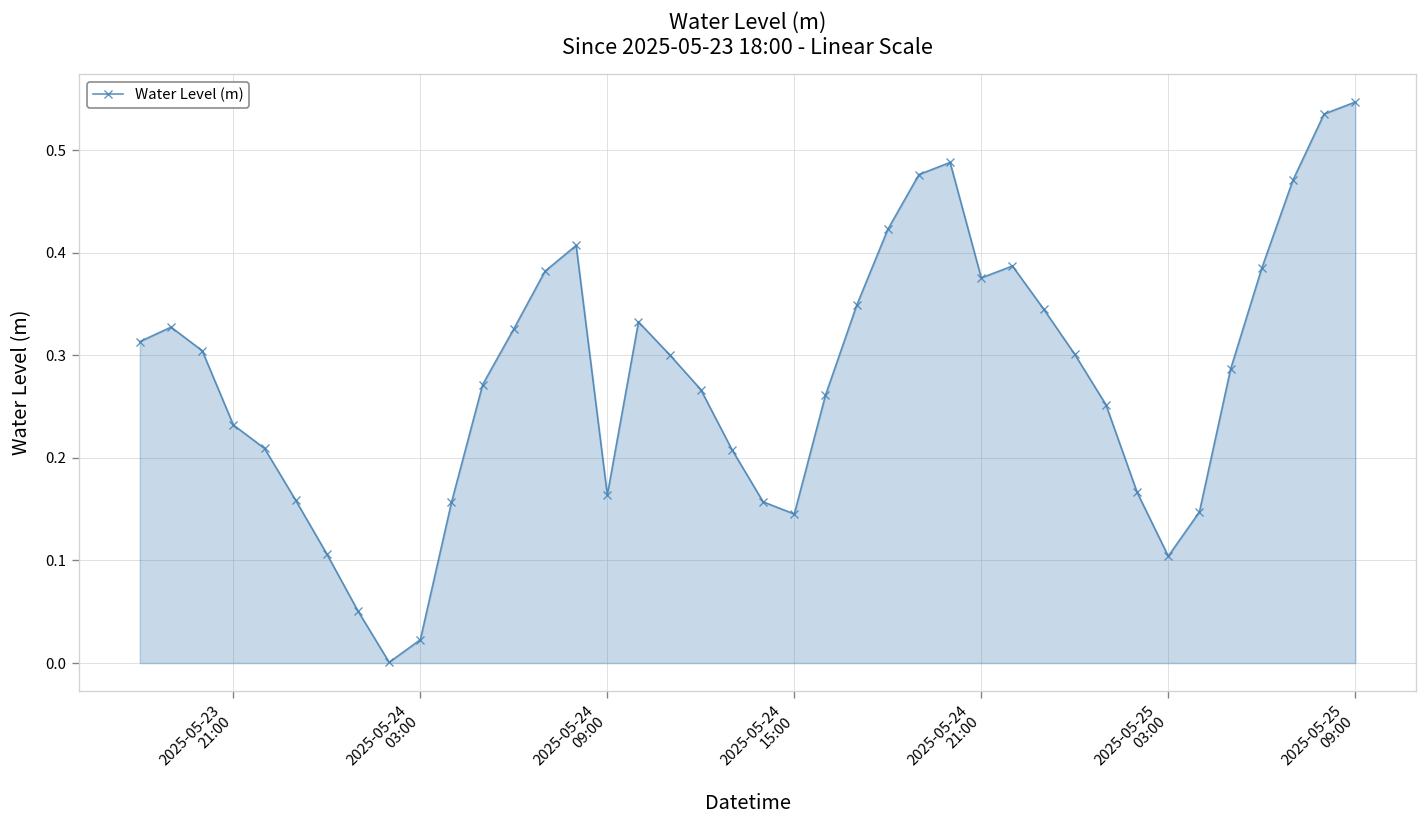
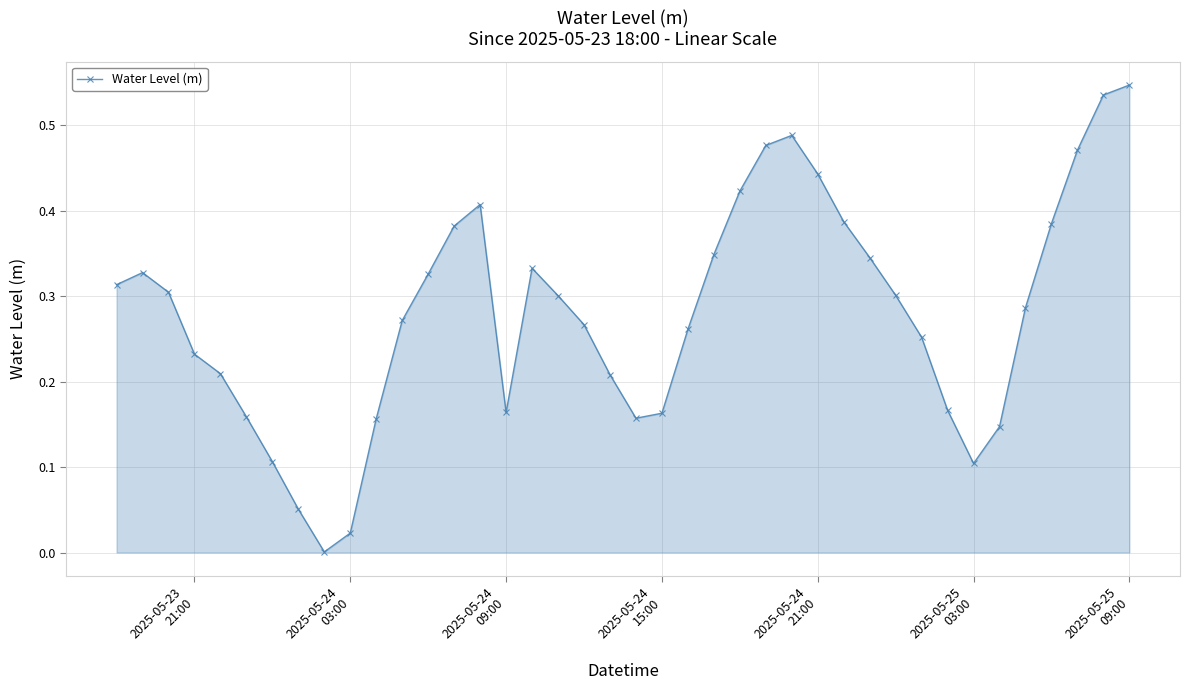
  {
    "2025-05-23 21:00": 0.23,
    "2025-05-24 03:00": 0.02,
    "2025-05-24 09:00": 0.16,
-   "2025-05-24 15:00": 0.15,
-   "2025-05-24 21:00": 0.38,
+   "2025-05-24 15:00": 0.16,
+   "2025-05-24 21:00": 0.44,
    "2025-05-25 03:00": 0.10,
    "2025-05-25 09:00": 0.55
  }
